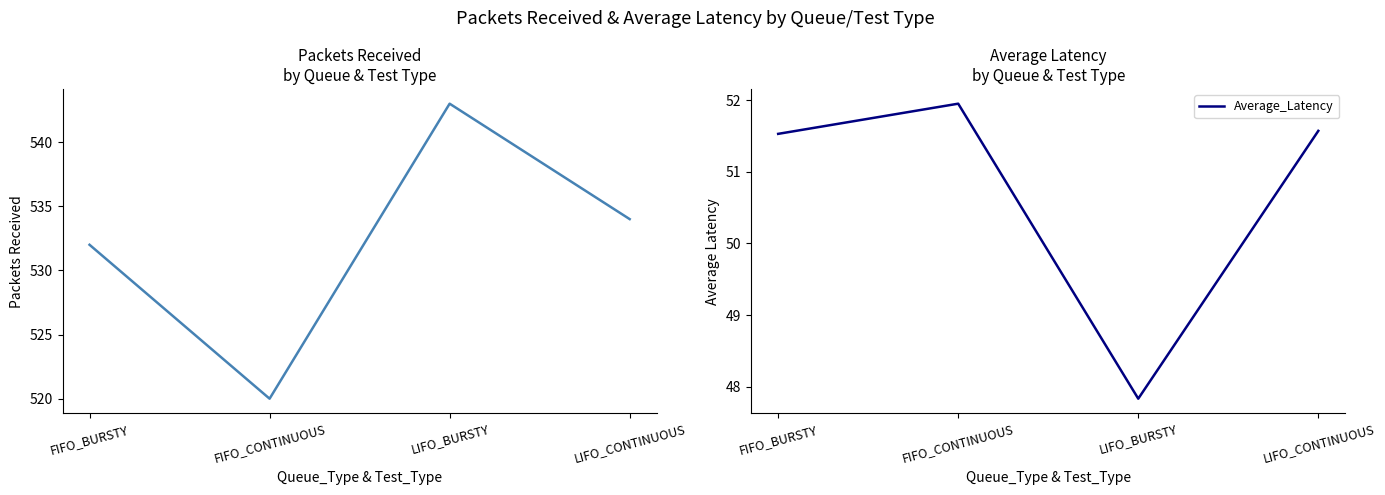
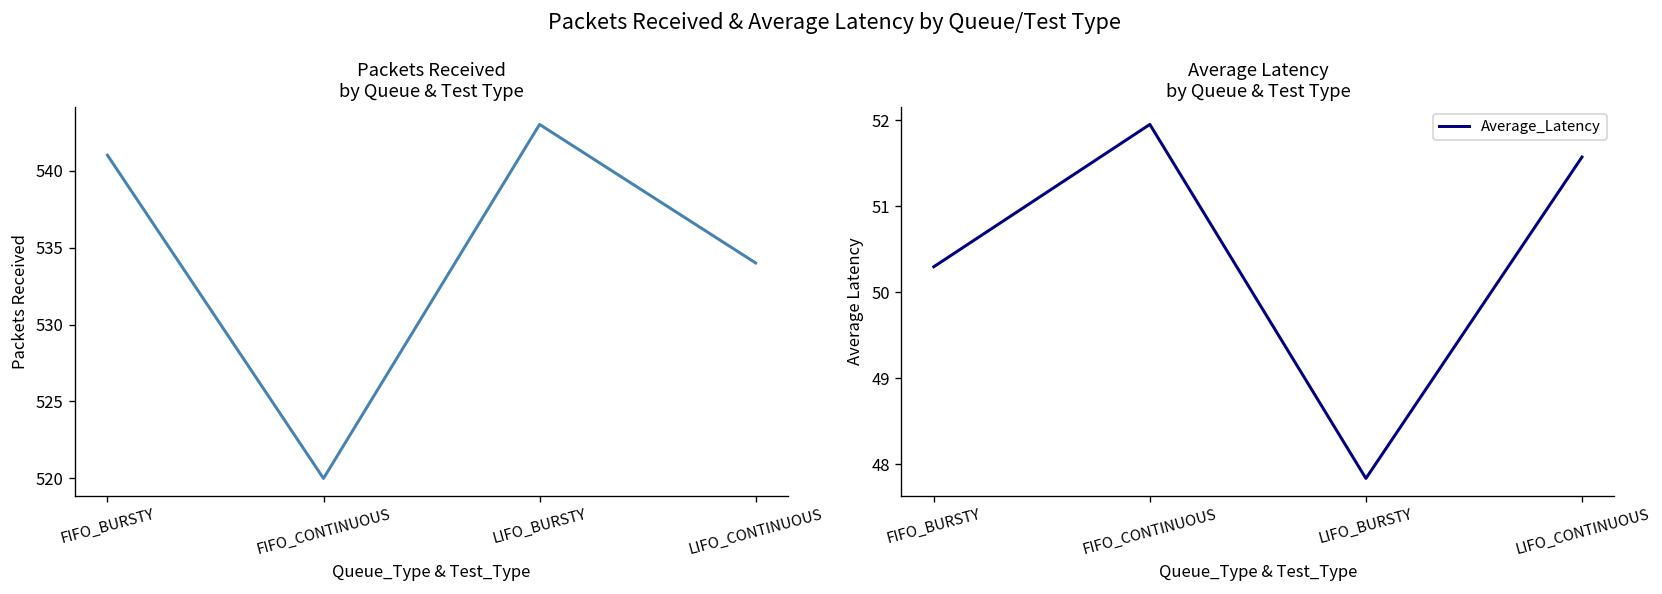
  {
    "Packets Received by Queue & Test Type": {
-     "FIFO_BURSTY": 532,
+     "FIFO_BURSTY": 541,
      "FIFO_CONTINUOUS": 520,
      "LIFO_BURSTY": 543,
      "LIFO_CONTINUOUS": 534
    },
    "Average Latency by Queue & Test Type": {
-     "FIFO_BURSTY": 51.5,
+     "FIFO_BURSTY": 50.3,
      "FIFO_CONTINUOUS": 52.0,
      "LIFO_BURSTY": 47.8,
      "LIFO_CONTINUOUS": 51.6
    }
  }
